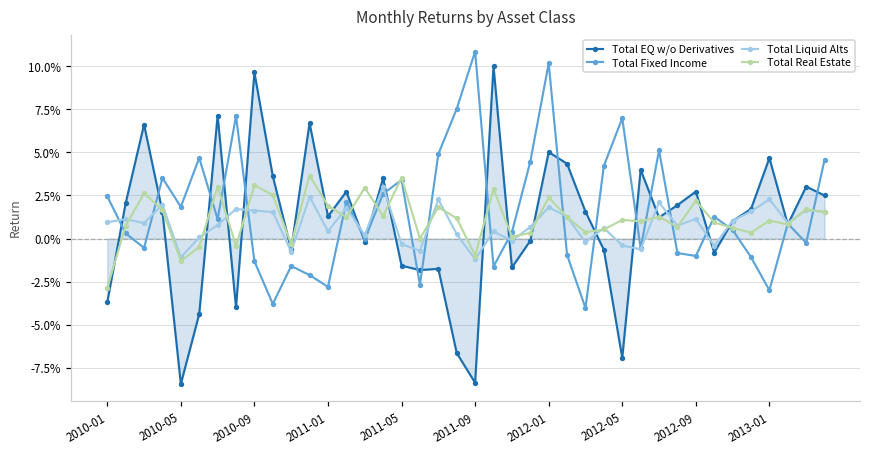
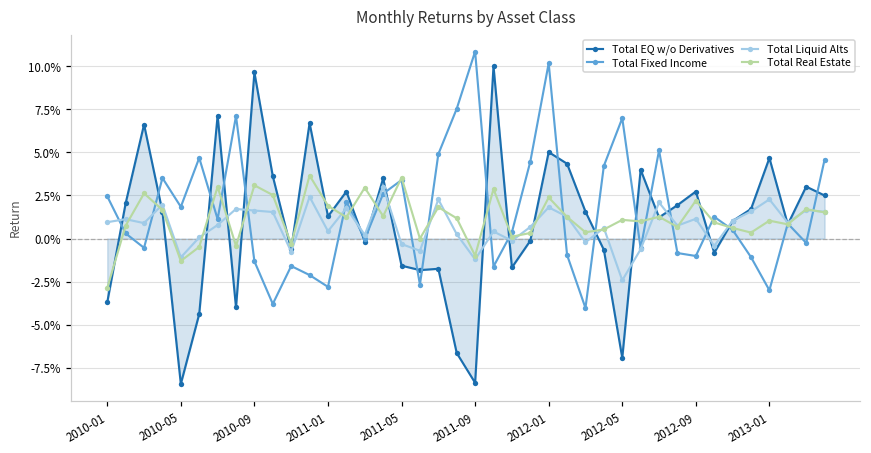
  {
    "Total Fixed Income": {
      "2010-01": "2.5%",
      "2010-05": "1.8%",
      "2010-09": "-1.3%",
      "2011-01": "-2.8%",
      "2011-09": "10.9%",
      "2012-01": "10.2%",
      "2012-05": "7.0%",
      "2012-09": "-1.0%",
      "2013-01": "-3.0%"
    },
    "Total Liquid Alts": {
      "2010-01": "1.0%",
      "2010-05": "-1.1%",
      "2010-09": "1.6%",
      "2011-01": "0.4%",
      "2011-05": "-0.3%",
      "2011-09": "-1.2%",
      "2012-01": "1.8%",
-     "2012-05": "-0.4%",
+     "2012-05": "-2.4%",
      "2012-09": "1.1%",
      "2013-01": "2.3%"
    },
    "Total Real Estate": {
      "2010-01": "-2.9%",
      "2010-05": "-1.3%",
      "2010-09": "3.1%",
      "2011-01": "1.9%",
      "2011-09": "-1.0%",
      "2012-01": "2.4%",
      "2012-05": "1.1%",
      "2012-09": "2.2%",
      "2013-01": "1.0%"
    }
  }
